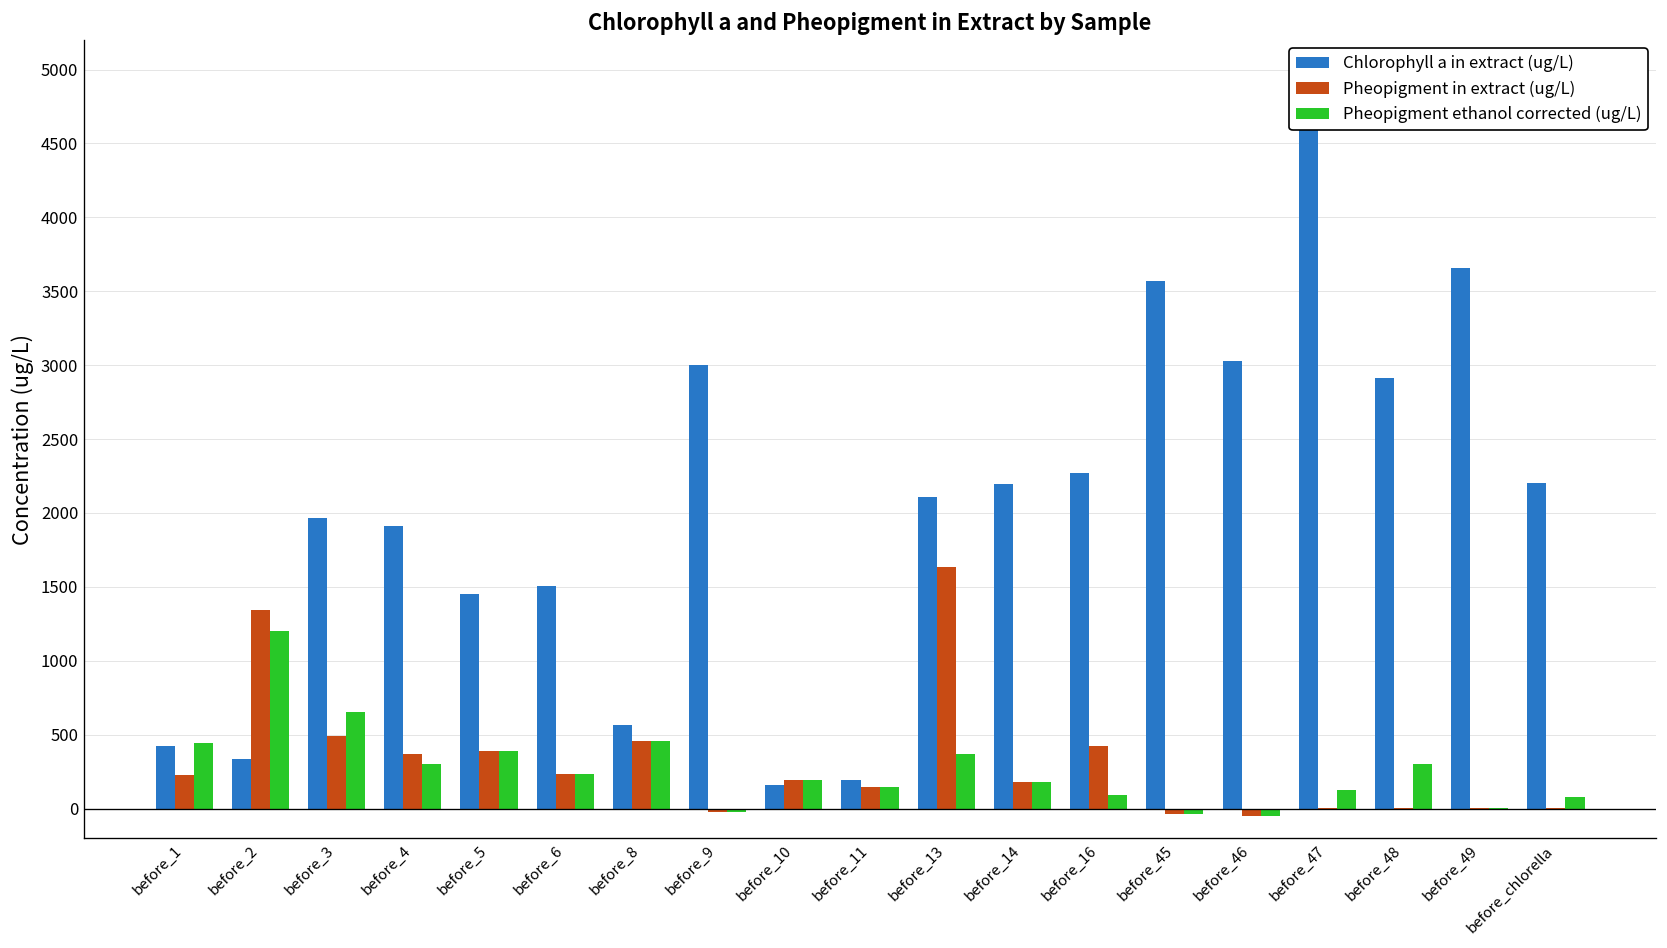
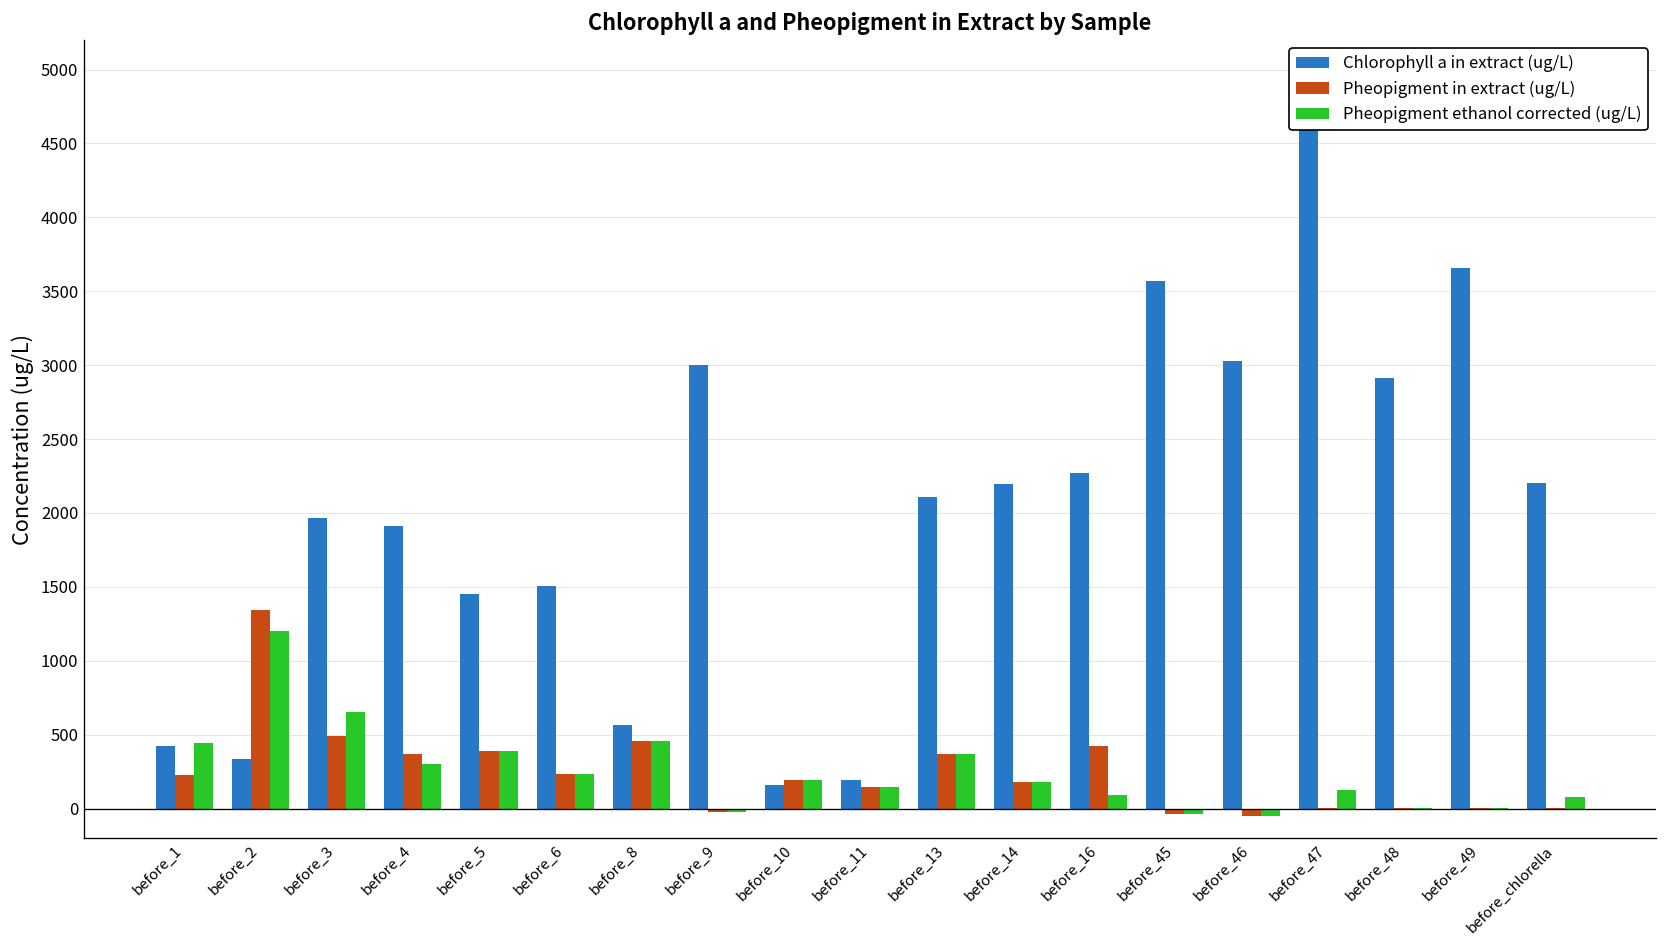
  {
    "Chlorophyll a in extract (ug/L)": {
      "before_1": 420,
      "before_2": 330,
      "before_3": 1970,
      "before_4": 1910,
      "before_5": 1450,
      "before_6": 1510,
      "before_8": 560,
      "before_9": 3000,
      "before_10": 160,
      "before_11": 190,
      "before_13": 2110,
      "before_14": 2200,
      "before_16": 2270,
      "before_45": 3570,
      "before_46": 3030,
      "before_48": 2910,
      "before_49": 3660,
      "before_chlorella": 2200
    },
    "Pheopigment in extract (ug/L)": {
      "before_1": 230,
      "before_2": 1340,
      "before_3": 490,
      "before_4": 370,
      "before_5": 390,
      "before_6": 230,
      "before_8": 450,
      "before_9": -20,
      "before_10": 200,
      "before_11": 150,
-     "before_13": 1630,
+     "before_13": 370,
      "before_14": 180,
      "before_16": 420,
      "before_45": -40,
      "before_46": -50
    },
    "Pheopigment ethanol corrected (ug/L)": {
      "before_1": 450,
      "before_2": 1200,
      "before_3": 650,
      "before_4": 300,
      "before_5": 390,
      "before_6": 230,
      "before_8": 450,
      "before_9": -20,
      "before_10": 200,
      "before_11": 150,
      "before_13": 370,
      "before_14": 180,
      "before_16": 90,
      "before_45": -40,
      "before_46": -50,
      "before_47": 120,
-     "before_48": 300,
+     "before_48": 0,
      "before_chlorella": 80
    }
  }
